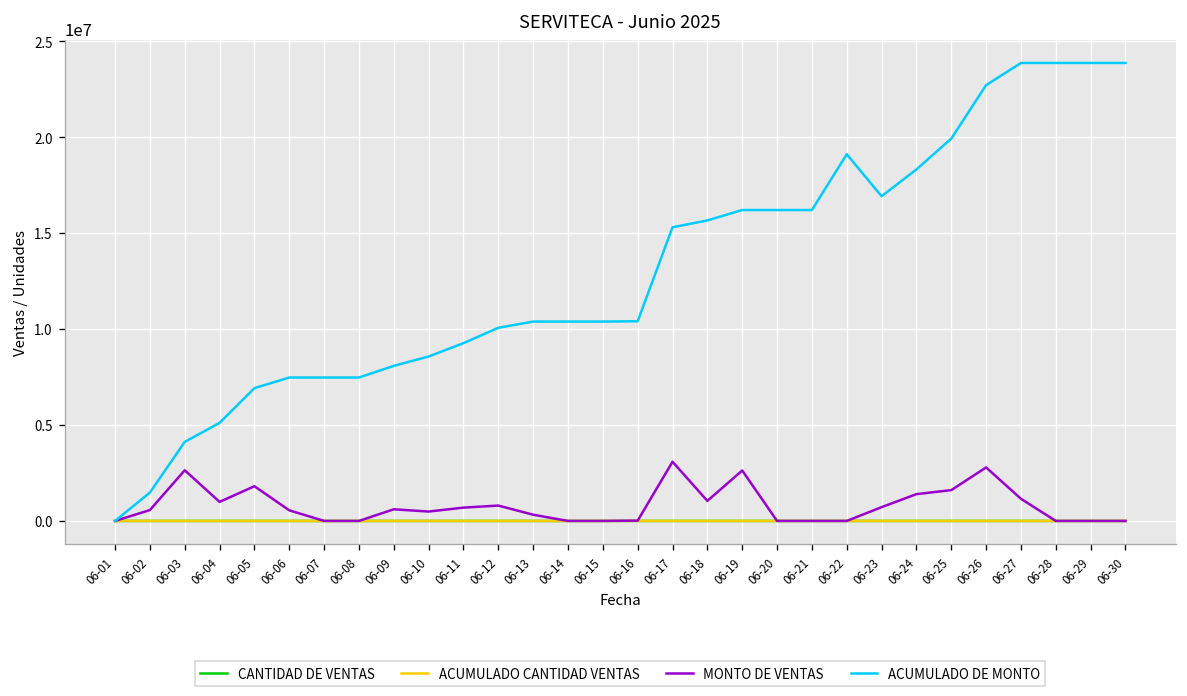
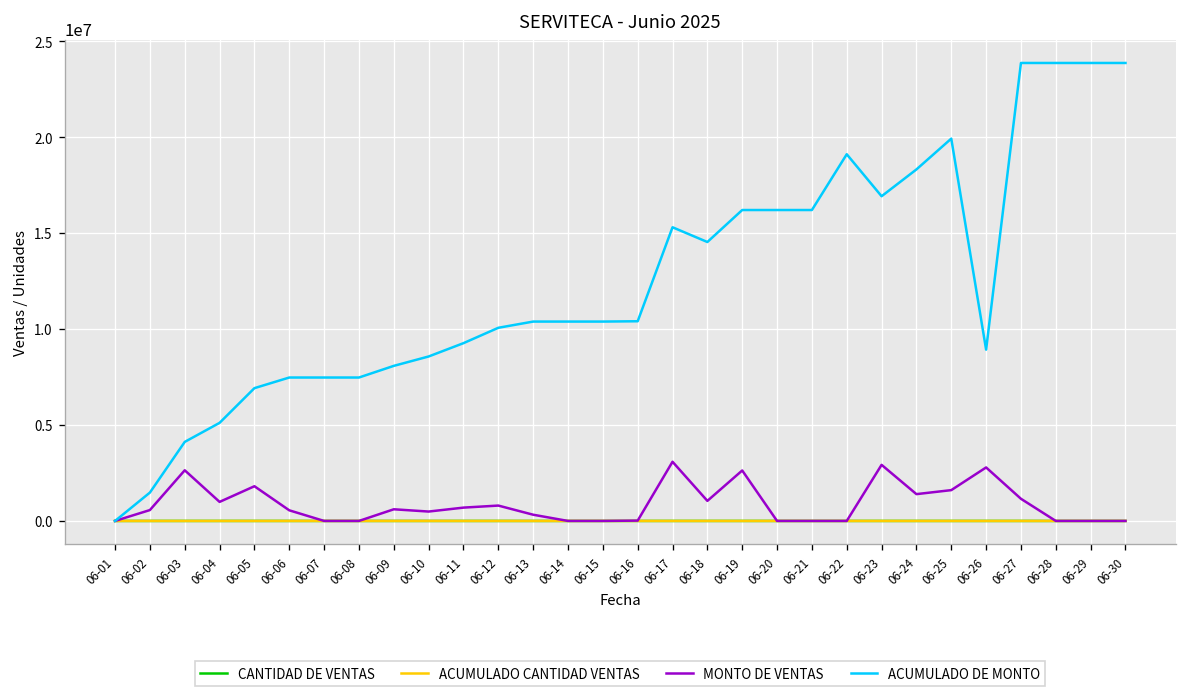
  {
    "ACUMULADO CANTIDAD VENTAS": {
      "06-02": 0,
      "06-03": 0,
      "06-04": 0,
      "06-05": 0,
      "06-06": 0,
      "06-09": 0,
      "06-10": 0,
      "06-11": 0,
      "06-12": 0,
      "06-13": 0,
      "06-17": 0,
      "06-18": 0,
      "06-19": 0,
      "06-23": 0,
      "06-24": 0,
      "06-25": 0,
      "06-26": 0,
      "06-27": 0
    },
    "MONTO DE VENTAS": {
      "06-02": 600000,
      "06-03": 2600000,
      "06-04": 1000000,
      "06-05": 1800000,
      "06-06": 600000,
      "06-09": 600000,
      "06-10": 500000,
      "06-11": 700000,
      "06-12": 800000,
      "06-13": 300000,
      "06-17": 3100000,
      "06-18": 1000000,
      "06-19": 2600000,
-     "06-23": 700000,
+     "06-23": 2900000,
      "06-24": 1400000,
      "06-25": 1600000,
      "06-26": 2800000,
      "06-27": 1200000
    },
    "ACUMULADO DE MONTO": {
      "06-02": 1500000,
      "06-03": 4100000,
      "06-04": 5100000,
      "06-05": 6900000,
      "06-06": 7500000,
      "06-07": 7500000,
      "06-08": 7500000,
      "06-09": 8100000,
      "06-10": 8600000,
      "06-11": 9300000,
      "06-12": 10100000,
      "06-13": 10400000,
      "06-14": 10400000,
      "06-15": 10400000,
      "06-16": 10400000,
      "06-17": 15300000,
-     "06-18": 15700000,
+     "06-18": 14500000,
      "06-19": 16200000,
      "06-20": 16200000,
      "06-21": 16200000,
      "06-22": 19100000,
      "06-23": 16900000,
      "06-24": 18300000,
      "06-25": 19900000,
-     "06-26": 22700000,
+     "06-26": 8900000,
      "06-27": 23900000,
      "06-28": 23900000,
      "06-29": 23900000,
      "06-30": 23900000
    }
  }
